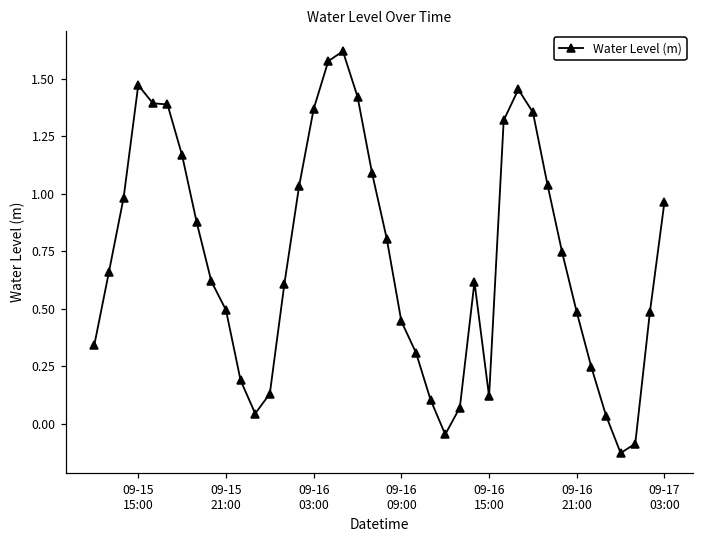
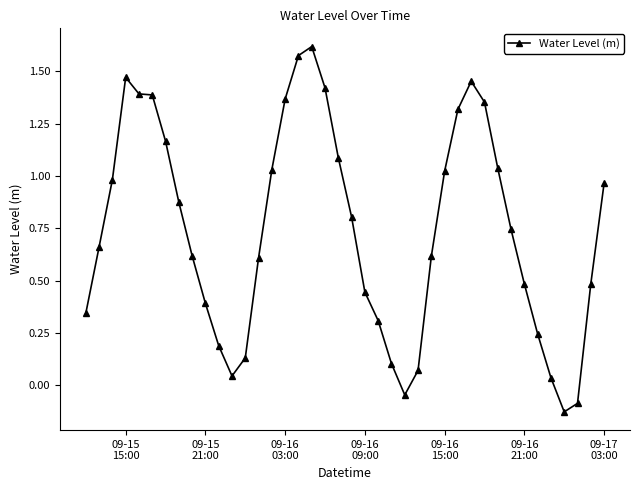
  {
    "09-15 15:00": 1.47,
-   "09-15 21:00": 0.49,
+   "09-15 21:00": 0.39,
    "09-16 03:00": 1.37,
    "09-16 09:00": 0.45,
-   "09-16 15:00": 0.12,
+   "09-16 15:00": 1.02,
    "09-16 21:00": 0.48,
    "09-17 03:00": 0.97
  }
